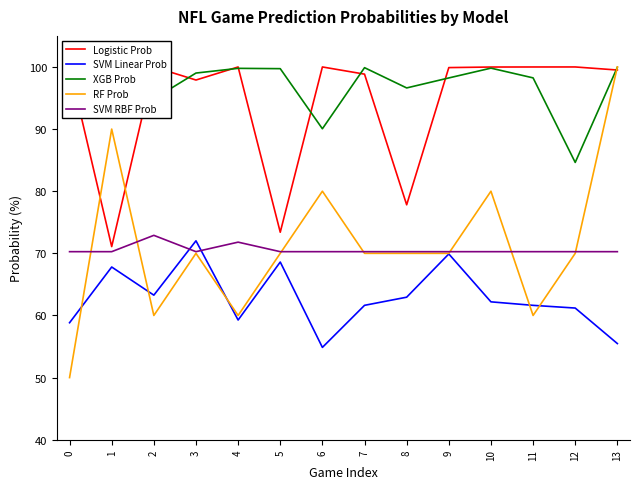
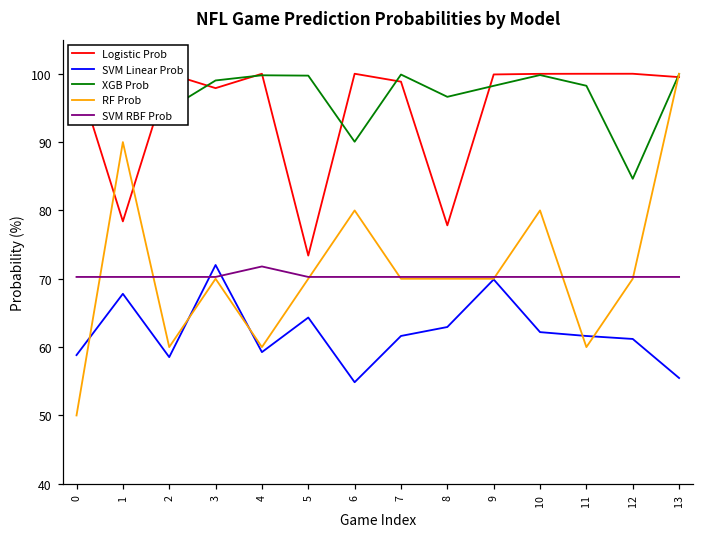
  {
    "Logistic Prob": {
-     "1": 71,
+     "1": 78,
      "3": 98,
      "5": 73,
      "6": 100,
      "7": 99,
      "8": 78,
      "9": 100,
      "11": 100,
      "12": 100,
      "13": 100
    },
    "SVM Linear Prob": {
      "0": 59,
      "1": 68,
-     "2": 63,
+     "2": 59,
      "3": 72,
      "4": 59,
-     "5": 69,
+     "5": 64,
      "6": 55,
      "7": 62,
      "8": 63,
      "10": 62,
      "11": 62,
      "12": 61,
      "13": 55
    },
    "XGB Prob": {
      "3": 99,
      "5": 100,
      "6": 90,
      "7": 100,
      "8": 97,
      "9": 98,
      "11": 98,
      "12": 85
    },
    "RF Prob": {
      "0": 50,
      "1": 90,
      "2": 60,
      "4": 60,
      "6": 80,
      "10": 80,
      "11": 60
    },
    "SVM RBF Prob": {
      "0": 70,
      "1": 70,
-     "2": 73,
+     "2": 70,
      "4": 72,
      "6": 70,
      "10": 70,
      "11": 70,
      "13": 70
    }
  }
